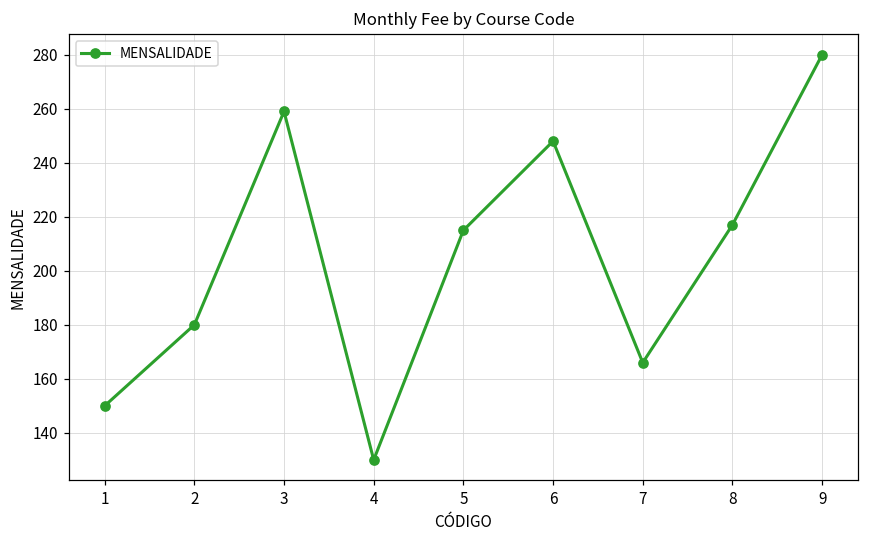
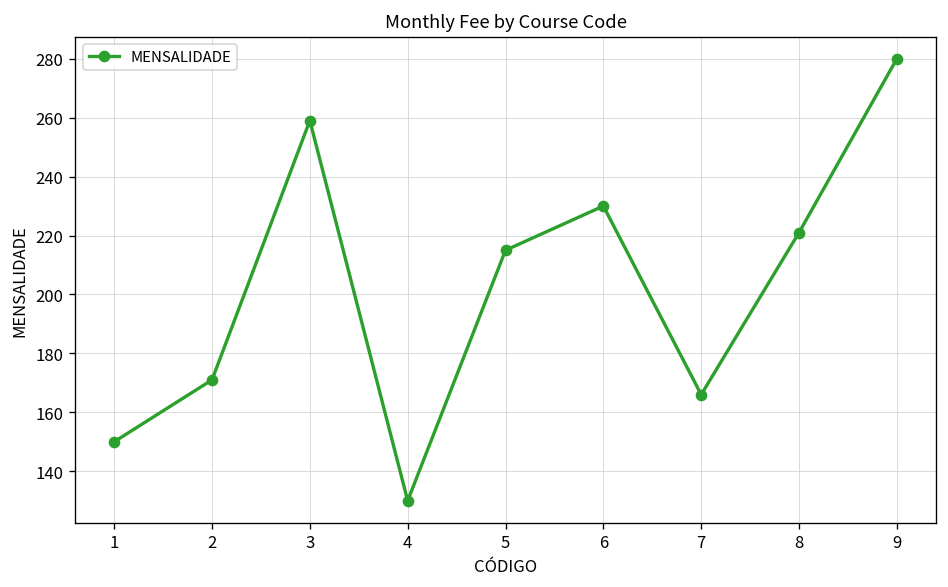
  {
    "1": 150,
-   "2": 180,
+   "2": 171,
    "3": 259,
    "4": 130,
    "5": 215,
-   "6": 248,
+   "6": 230,
    "7": 166,
-   "8": 217,
+   "8": 221,
    "9": 280
  }
